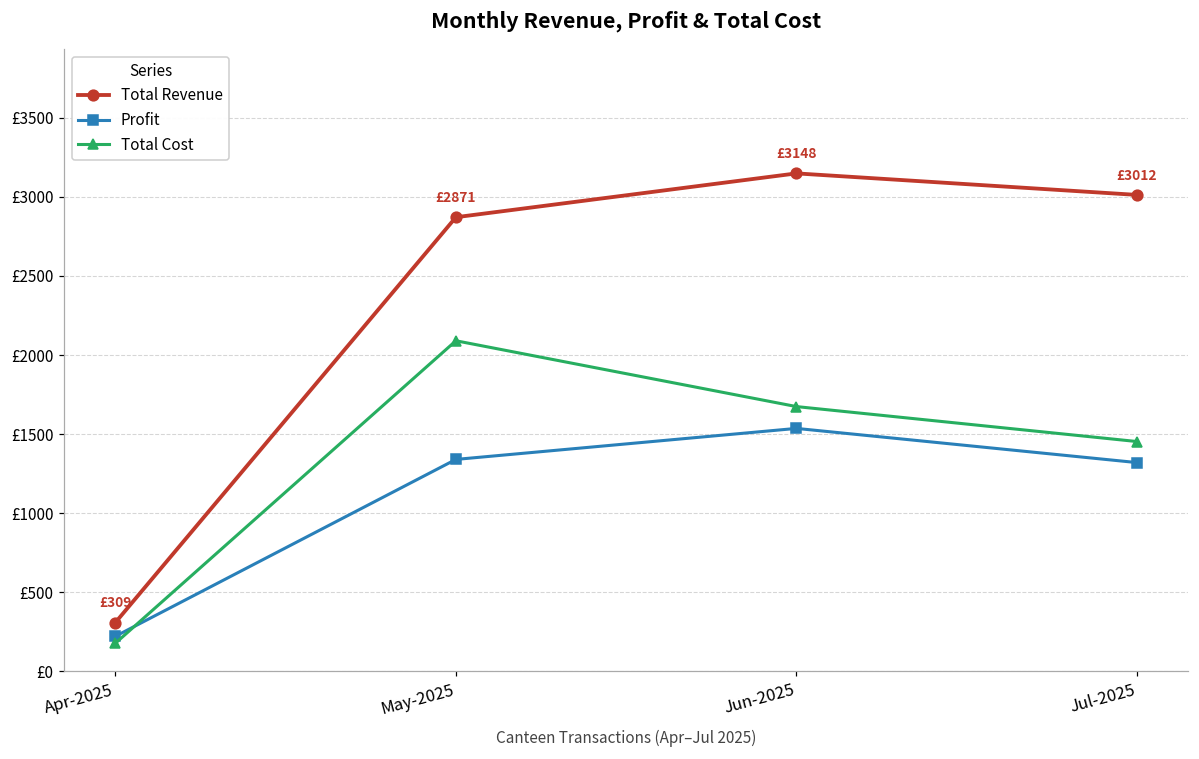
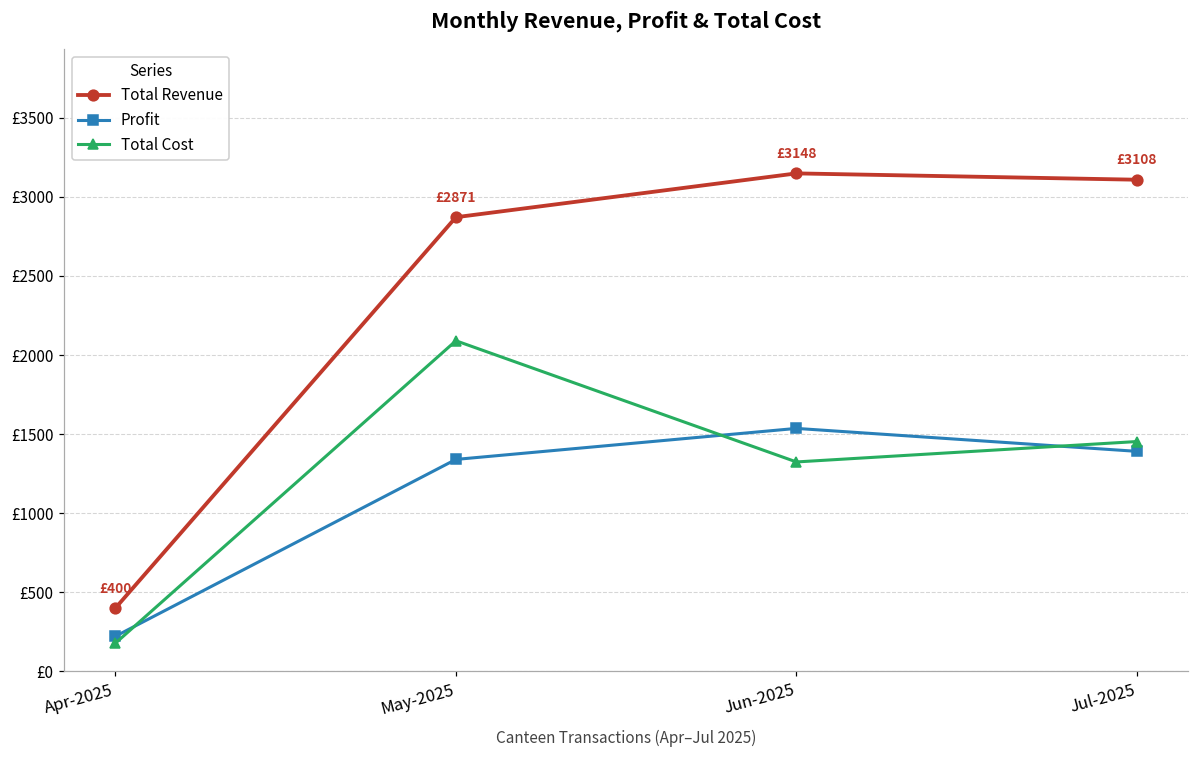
  {
    "Total Revenue": {
-     "Apr-2025": "£309",
+     "Apr-2025": "£400",
      "May-2025": "£2871",
      "Jun-2025": "£3148",
-     "Jul-2025": "£3012"
+     "Jul-2025": "£3108"
    },
    "Profit": {
      "Apr-2025": "£220",
      "May-2025": "£1340",
      "Jun-2025": "£1540",
-     "Jul-2025": "£1320"
+     "Jul-2025": "£1390"
    },
    "Total Cost": {
      "Apr-2025": "£180",
      "May-2025": "£2090",
-     "Jun-2025": "£1670",
+     "Jun-2025": "£1320",
      "Jul-2025": "£1450"
    }
  }
